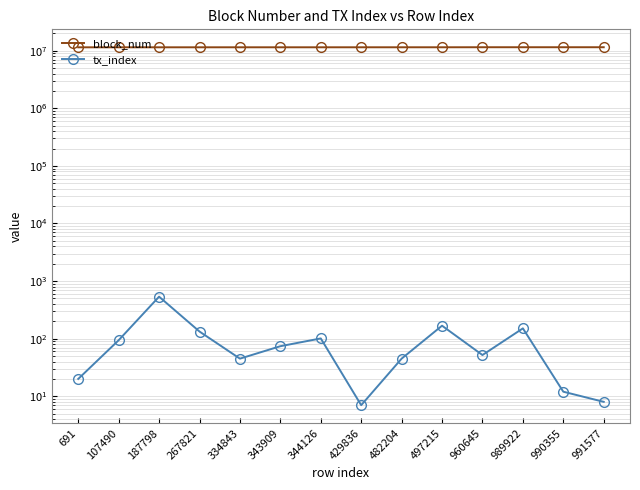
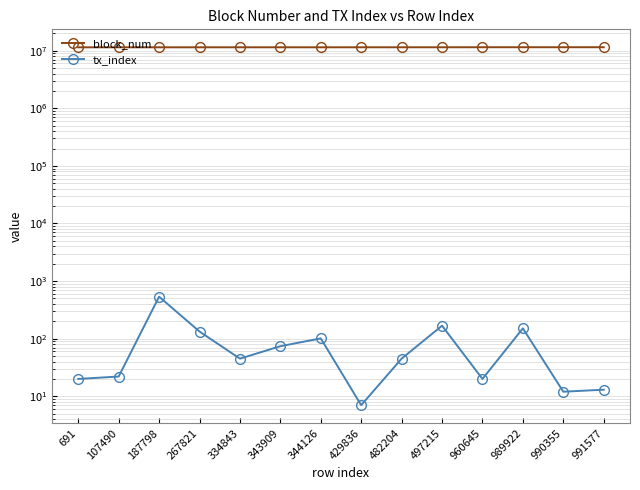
  {
    "block_num": {
      "691": 11000000,
      "107490": 11000000,
      "187798": 11000000,
      "267821": 11000000,
      "334843": 11000000,
      "343909": 11000000,
      "344126": 11000000,
      "429836": 11000000,
      "482204": 11000000,
      "497215": 11000000,
      "960645": 11000000,
      "989922": 11000000,
      "990355": 11000000,
      "991577": 11000000
    },
    "tx_index": {
      "691": 20,
-     "107490": 90,
+     "107490": 22,
      "187798": 500,
      "267821": 130,
      "334843": 50,
      "343909": 70,
      "344126": 100,
      "429836": 7,
      "482204": 50,
      "497215": 170,
-     "960645": 50,
+     "960645": 20,
      "989922": 150,
      "990355": 12,
-     "991577": 8
+     "991577": 13
    }
  }
